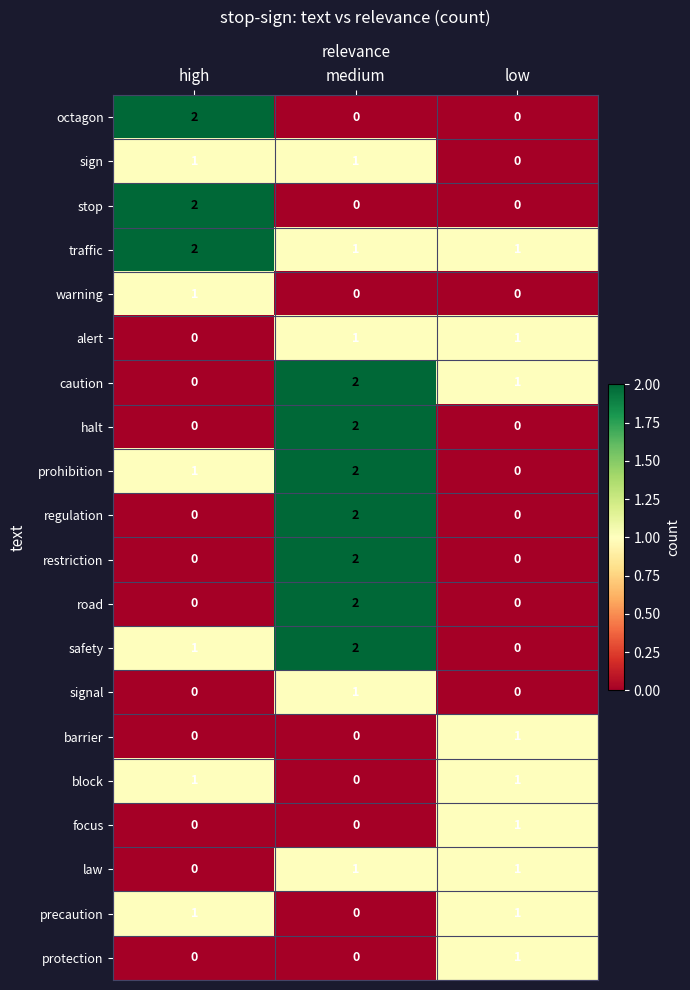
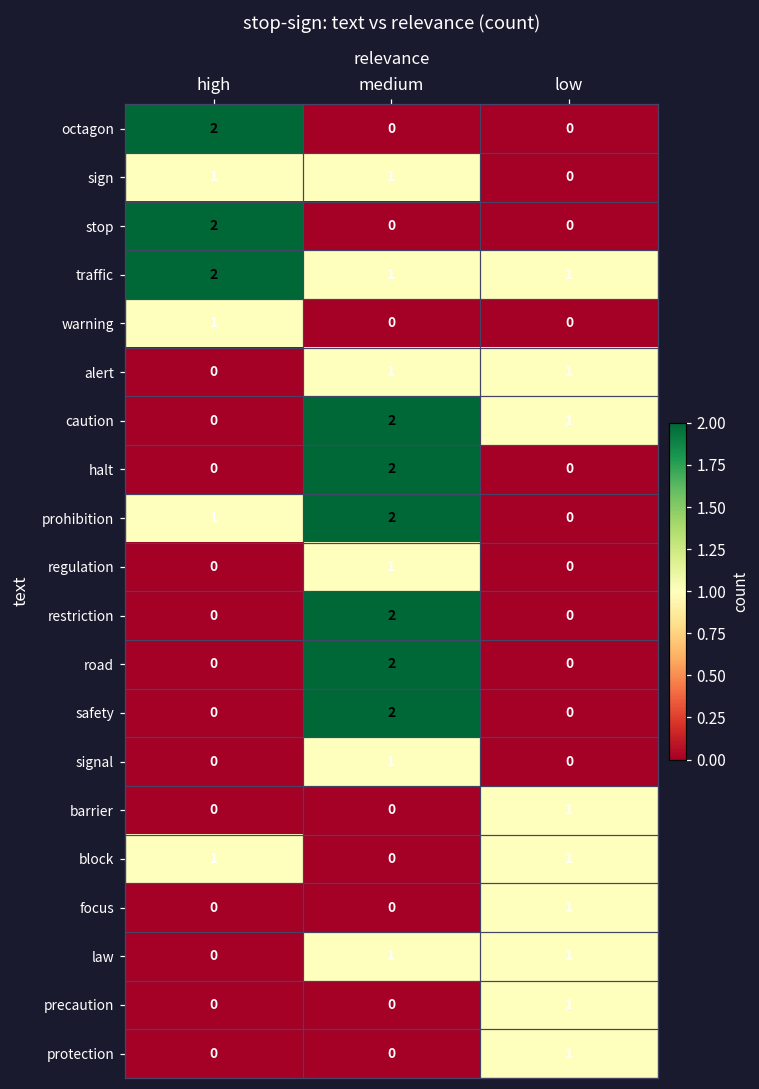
  {
    "octagon": {
      "high": 2,
      "medium": 0,
      "low": 0
    },
    "sign": {
      "high": 1,
      "medium": 1,
      "low": 0
    },
    "stop": {
      "high": 2,
      "medium": 0,
      "low": 0
    },
    "traffic": {
      "high": 2,
      "medium": 1,
      "low": 1
    },
    "warning": {
      "high": 1,
      "medium": 0,
      "low": 0
    },
    "alert": {
      "high": 0,
      "medium": 1,
      "low": 1
    },
    "caution": {
      "high": 0,
      "medium": 2,
      "low": 1
    },
    "halt": {
      "high": 0,
      "medium": 2,
      "low": 0
    },
    "prohibition": {
      "high": 1,
      "medium": 2,
      "low": 0
    },
    "regulation": {
      "high": 0,
-     "medium": 2,
+     "medium": 1,
      "low": 0
    },
    "restriction": {
      "high": 0,
      "medium": 2,
      "low": 0
    },
    "road": {
      "high": 0,
      "medium": 2,
      "low": 0
    },
    "safety": {
-     "high": 1,
+     "high": 0,
      "medium": 2,
      "low": 0
    },
    "signal": {
      "high": 0,
      "medium": 1,
      "low": 0
    },
    "barrier": {
      "high": 0,
      "medium": 0,
      "low": 1
    },
    "block": {
      "high": 1,
      "medium": 0,
      "low": 1
    },
    "focus": {
      "high": 0,
      "medium": 0,
      "low": 1
    },
    "law": {
      "high": 0,
      "medium": 1,
      "low": 1
    },
    "precaution": {
-     "high": 1,
+     "high": 0,
      "medium": 0,
      "low": 1
    },
    "protection": {
      "high": 0,
      "medium": 0,
      "low": 1
    }
  }
